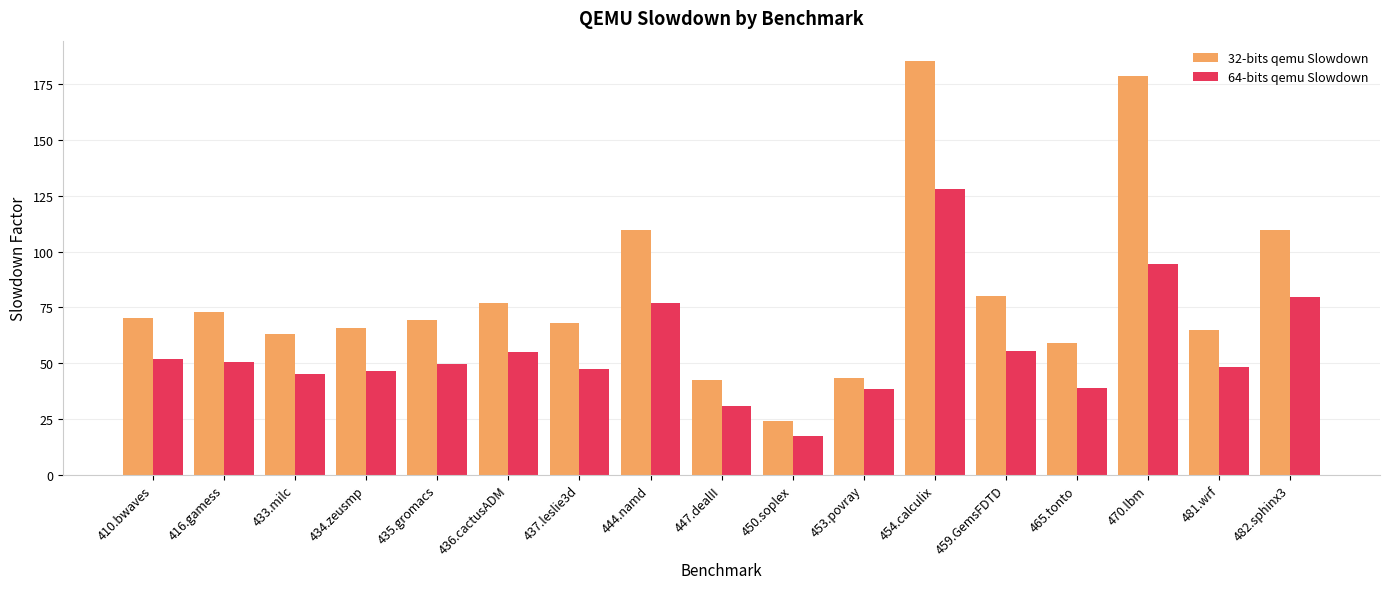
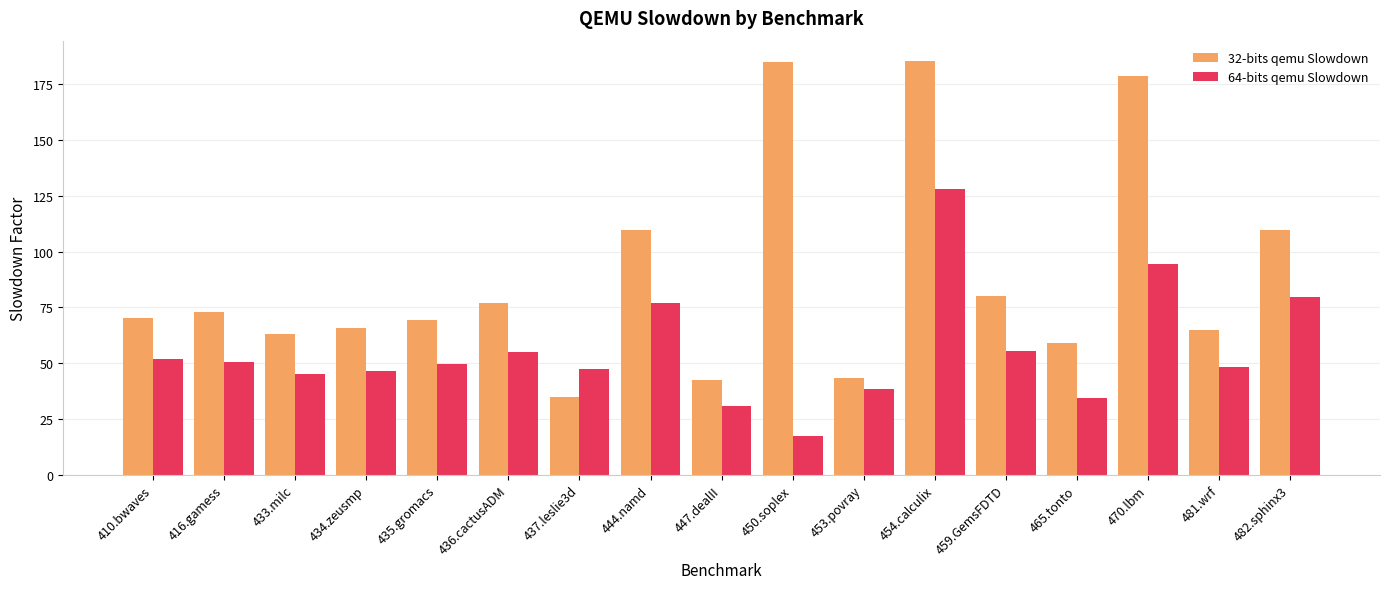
  {
    "32-bits qemu Slowdown": {
      "410.bwaves": 70,
      "416.gamess": 73,
      "433.milc": 63,
      "434.zeusmp": 66,
      "435.gromacs": 69,
      "436.cactusADM": 77,
-     "437.leslie3d": 68,
+     "437.leslie3d": 35,
      "444.namd": 109,
      "447.dealII": 43,
-     "450.soplex": 24,
+     "450.soplex": 185,
      "453.povray": 43,
      "454.calculix": 185,
      "459.GemsFDTD": 80,
      "465.tonto": 59,
      "470.lbm": 179,
      "481.wrf": 65,
      "482.sphinx3": 110
    },
    "64-bits qemu Slowdown": {
      "410.bwaves": 52,
      "416.gamess": 51,
      "433.milc": 45,
      "434.zeusmp": 46,
      "435.gromacs": 50,
      "436.cactusADM": 55,
      "437.leslie3d": 47,
      "444.namd": 77,
      "447.dealII": 31,
      "450.soplex": 17,
      "453.povray": 39,
      "454.calculix": 128,
      "459.GemsFDTD": 55,
-     "465.tonto": 39,
+     "465.tonto": 35,
      "470.lbm": 94,
      "481.wrf": 48,
      "482.sphinx3": 80
    }
  }
